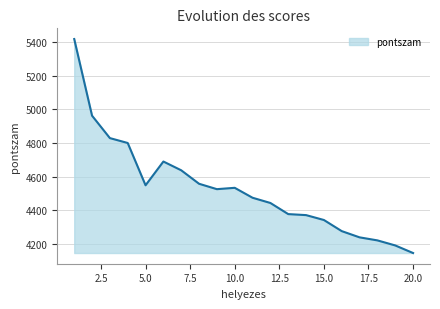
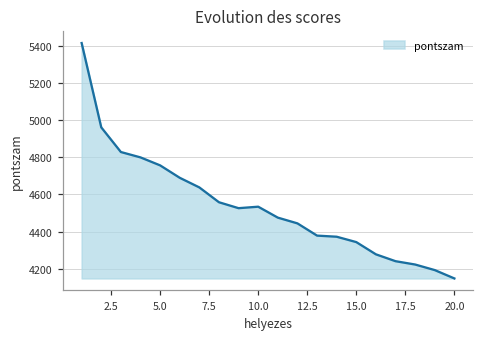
  {
-   "5.0": 4550,
+   "5.0": 4760,
    "10.0": 4530,
    "15.0": 4340,
    "20.0": 4150
  }
